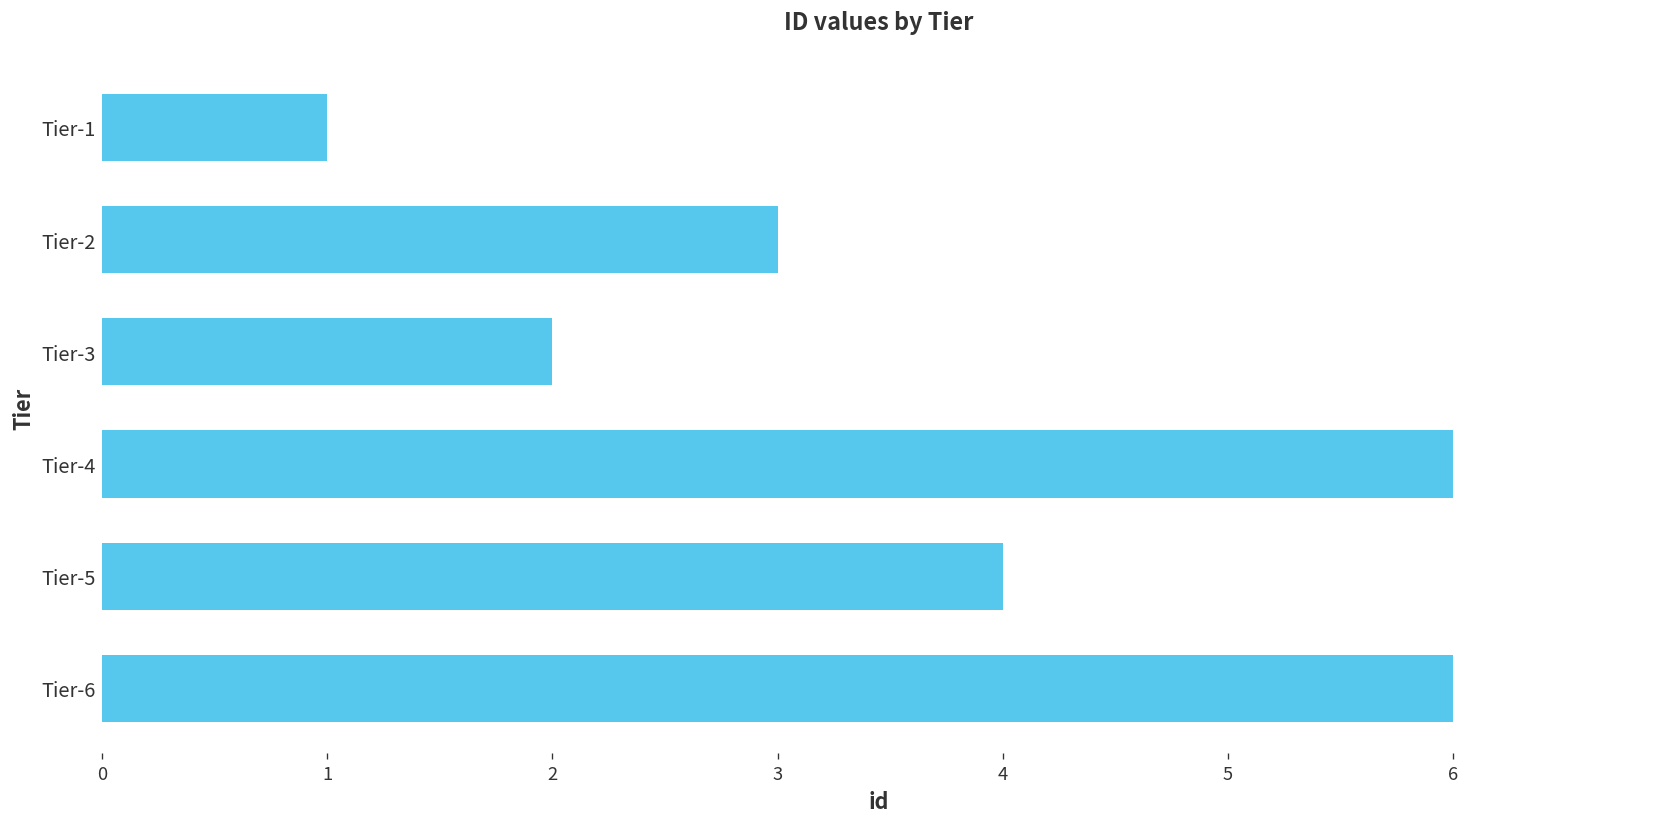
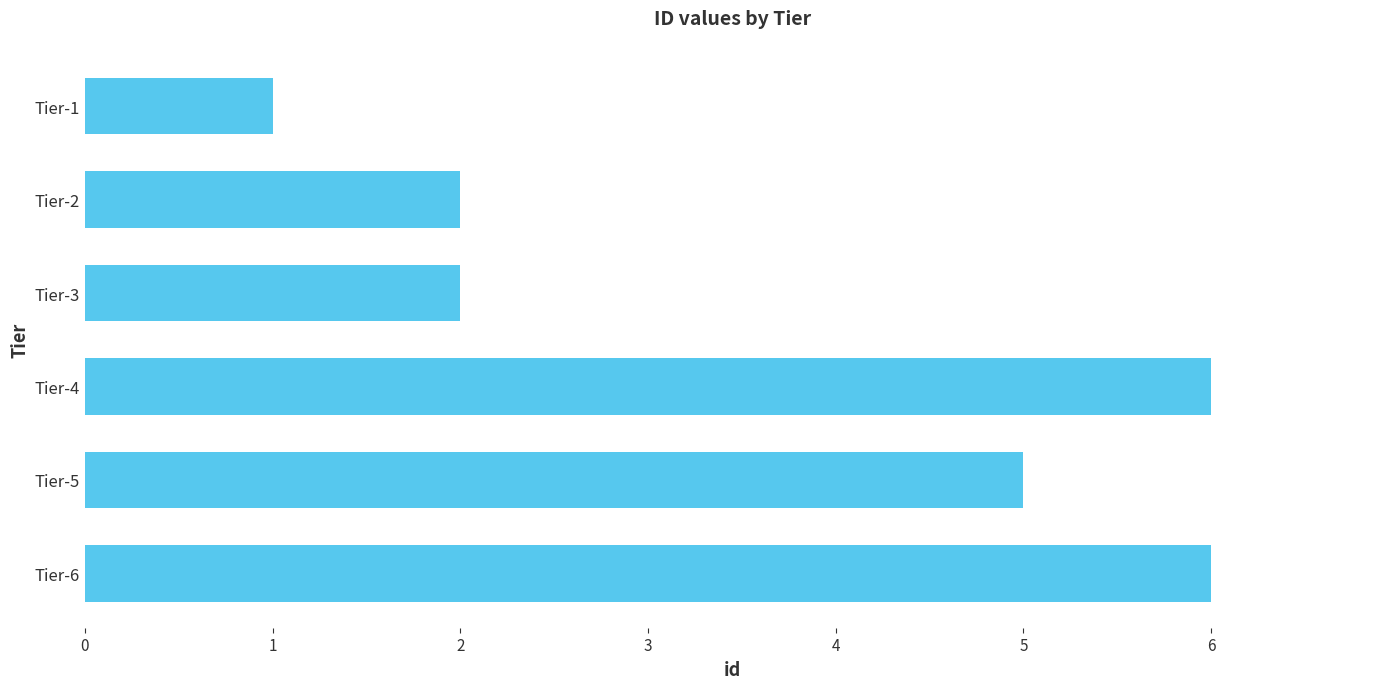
  {
    "Tier-1": 1.00,
-   "Tier-2": 3.00,
+   "Tier-2": 2.00,
    "Tier-3": 2.00,
    "Tier-4": 6.00,
-   "Tier-5": 4.00,
+   "Tier-5": 5.00,
    "Tier-6": 6.00
  }
